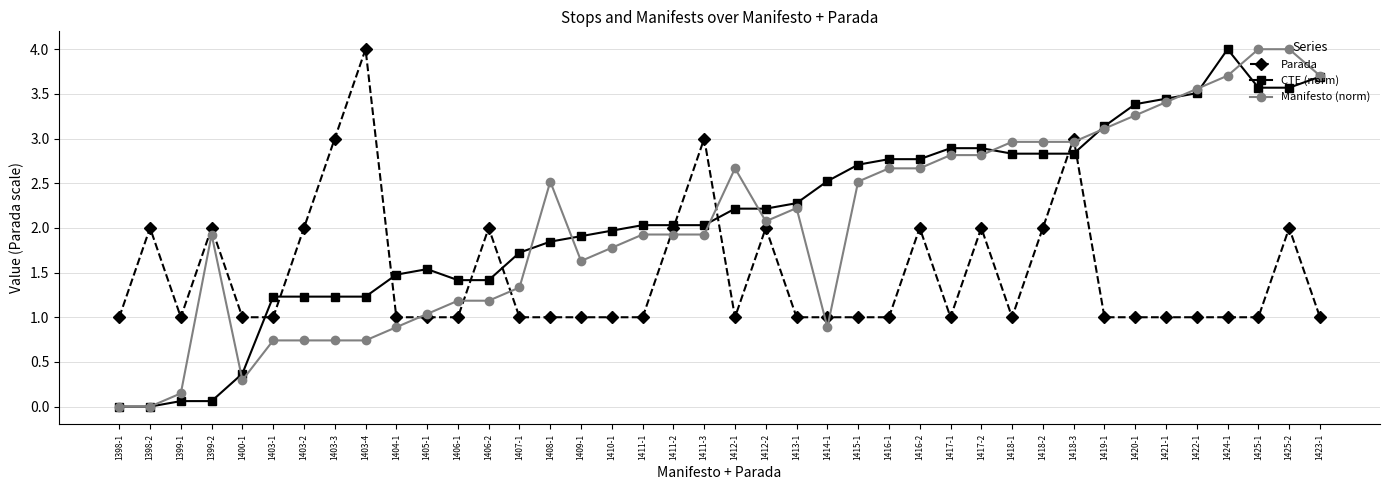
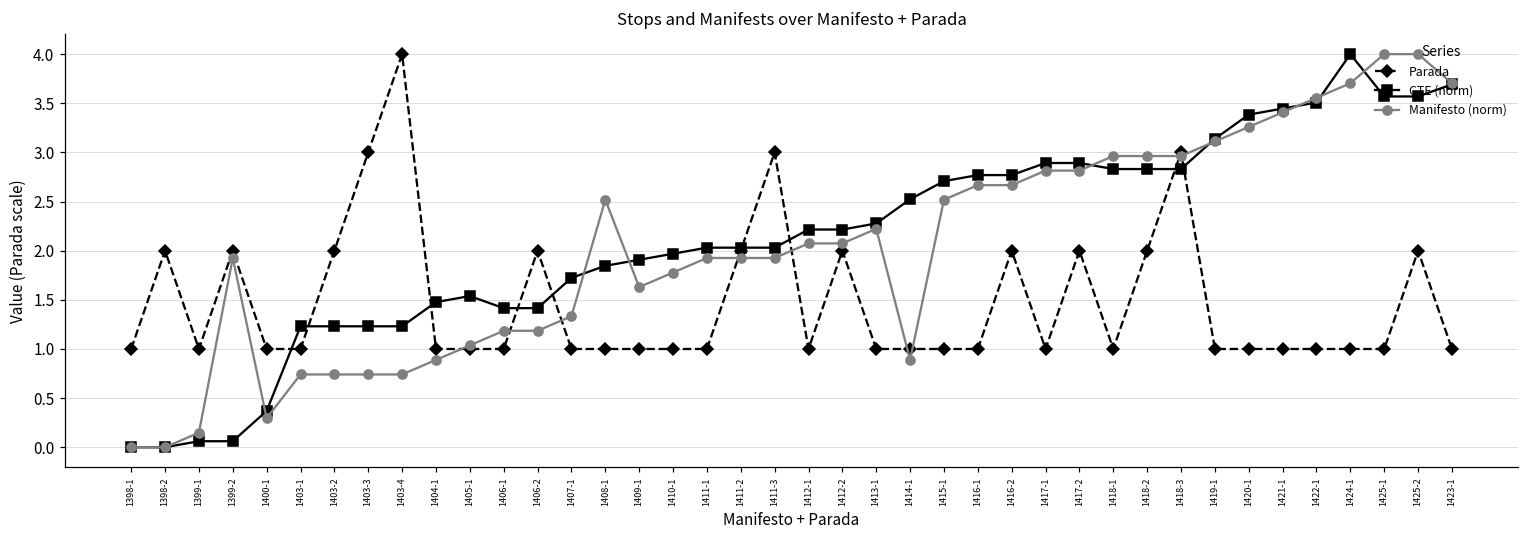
  {
    "Manifesto (norm)": {
      "1399-1": 0.1,
      "1399-2": 1.9,
      "1400-1": 0.3,
      "1403-1": 0.7,
      "1403-2": 0.7,
      "1403-3": 0.7,
      "1403-4": 0.7,
      "1404-1": 0.9,
      "1405-1": 1.0,
      "1406-1": 1.2,
      "1406-2": 1.2,
      "1407-1": 1.3,
      "1408-1": 2.5,
      "1409-1": 1.6,
      "1410-1": 1.8,
      "1411-1": 1.9,
      "1411-2": 1.9,
      "1411-3": 1.9,
-     "1412-1": 2.7,
+     "1412-1": 2.1,
      "1412-2": 2.1,
      "1413-1": 2.2,
      "1414-1": 0.9,
      "1415-1": 2.5,
      "1416-1": 2.7,
      "1416-2": 2.7,
      "1417-1": 2.8,
      "1417-2": 2.8,
      "1418-1": 3.0,
      "1418-2": 3.0,
      "1418-3": 3.0,
      "1420-1": 3.3,
      "1421-1": 3.4,
      "1422-1": 3.6,
      "1424-1": 3.7,
      "1425-1": 4.0,
      "1425-2": 4.0
    }
  }
